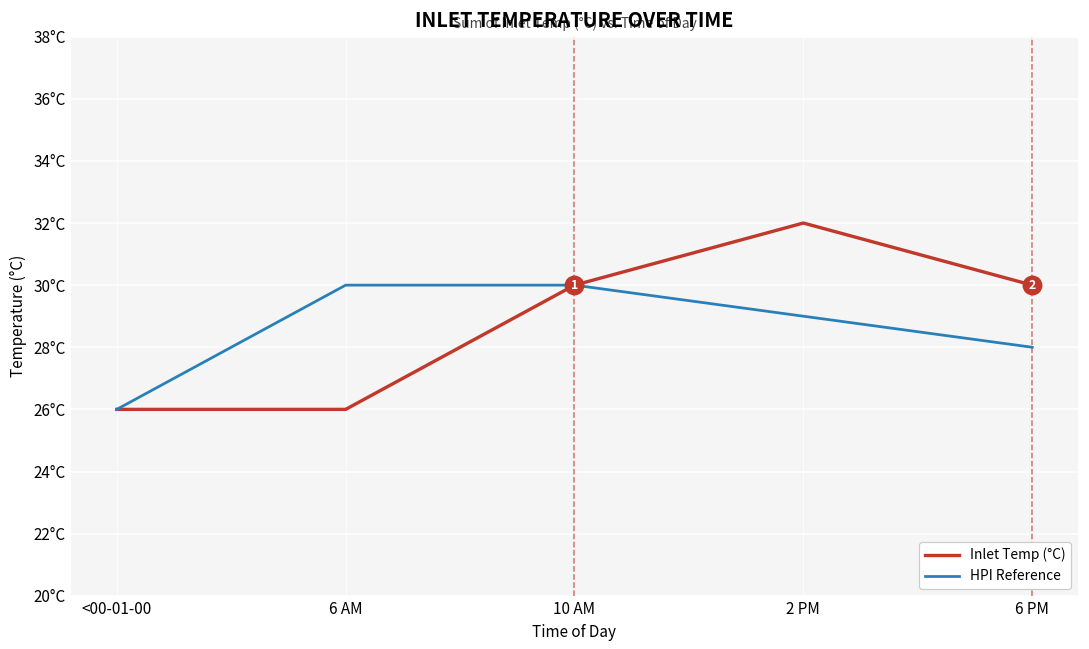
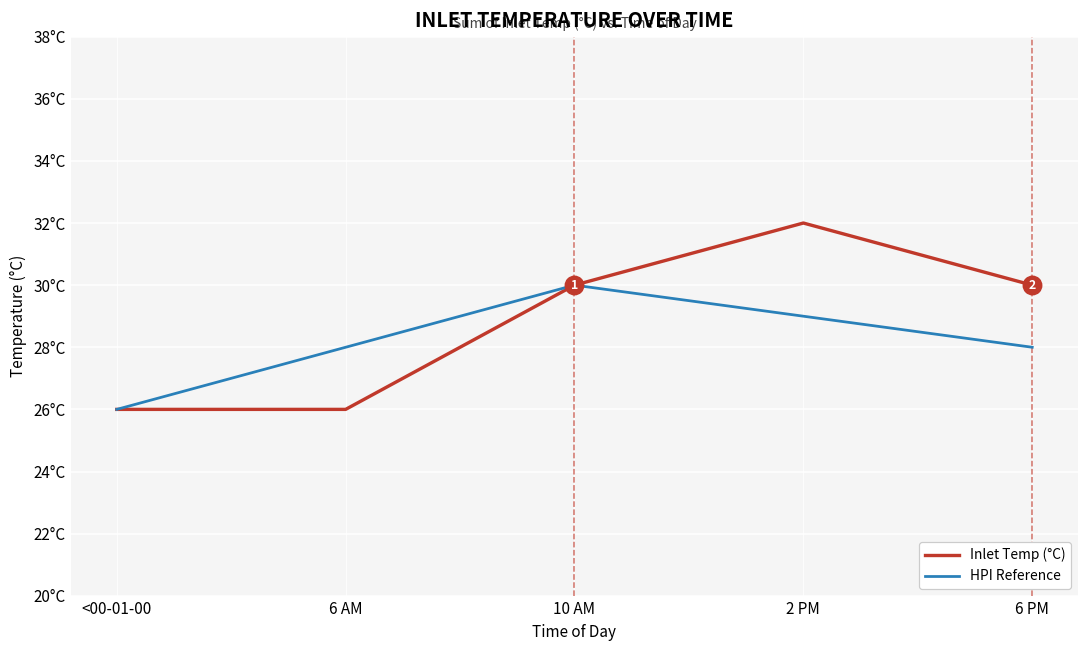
  {
    "HPI Reference": {
-     "6 AM": "30°C",
+     "6 AM": "28°C",
      "2 PM": "29°C",
      "6 PM": "28°C"
    }
  }
